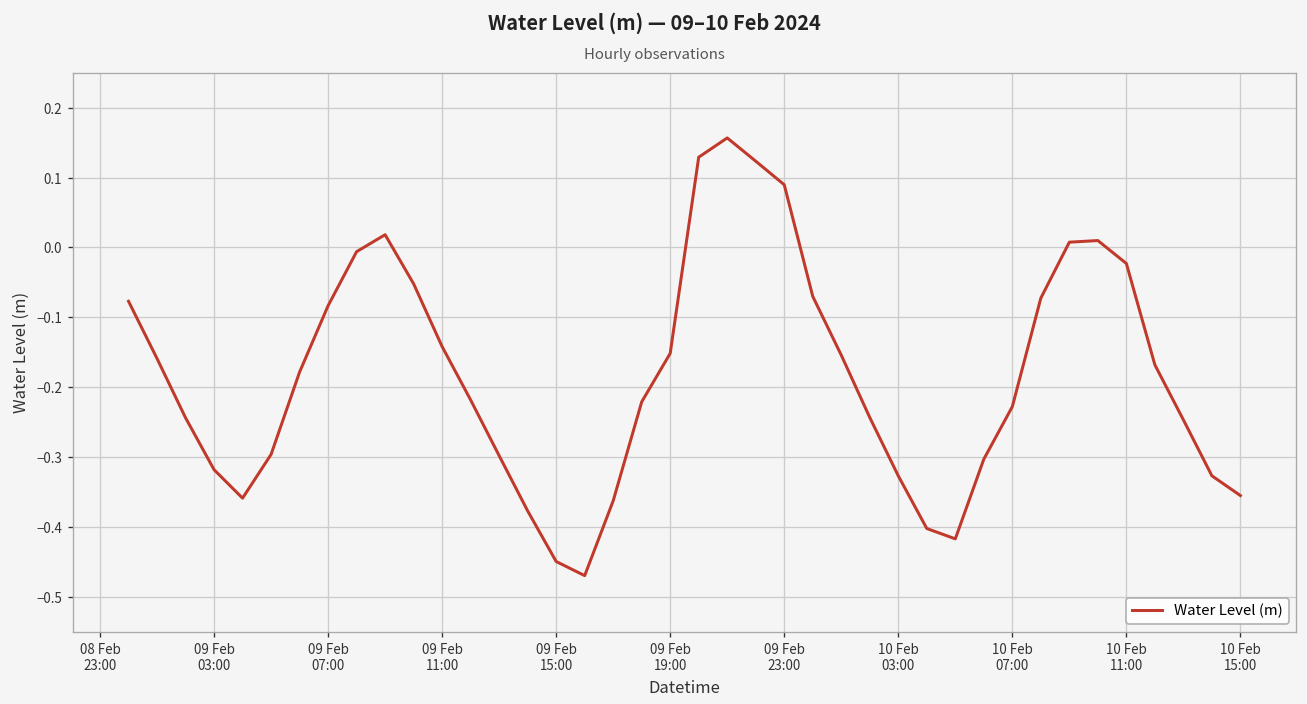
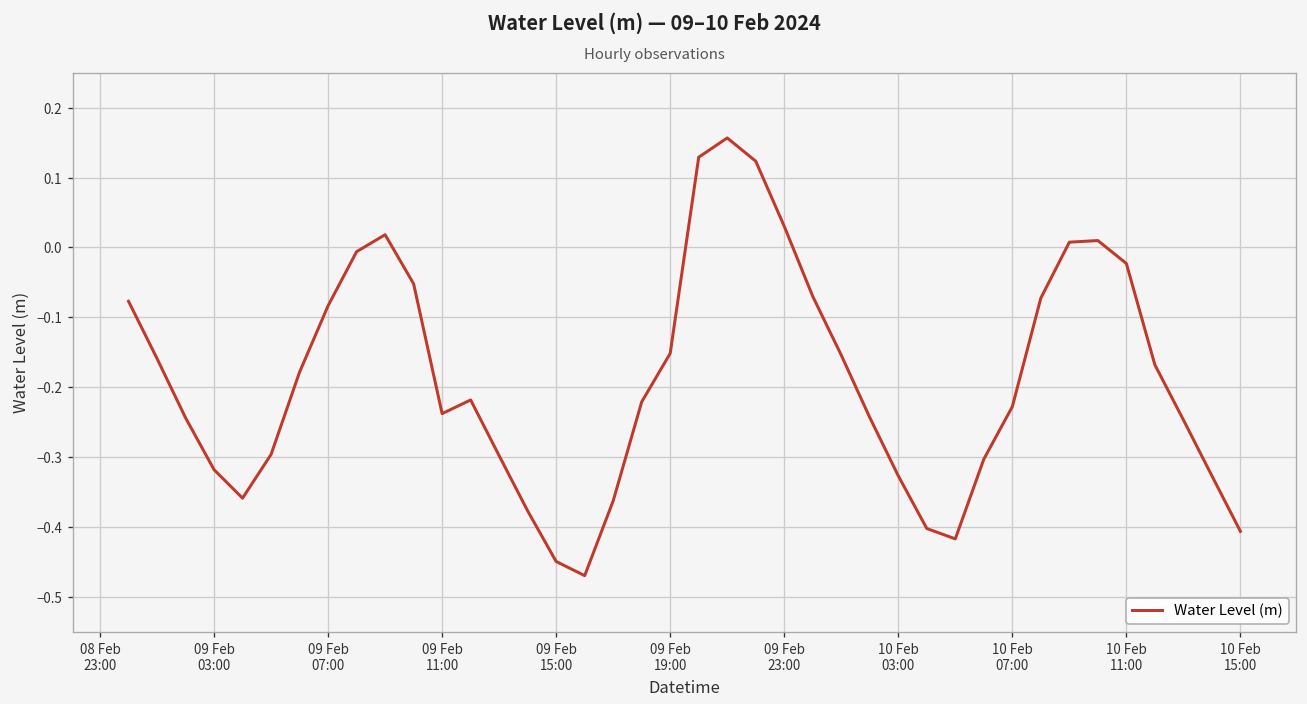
  {
    "09 Feb 03:00": -0.32,
    "09 Feb 07:00": -0.08,
-   "09 Feb 11:00": -0.14,
+   "09 Feb 11:00": -0.24,
    "09 Feb 15:00": -0.45,
    "09 Feb 19:00": -0.15,
-   "09 Feb 23:00": 0.09,
+   "09 Feb 23:00": 0.03,
    "10 Feb 03:00": -0.33,
    "10 Feb 07:00": -0.23,
    "10 Feb 11:00": -0.02,
-   "10 Feb 15:00": -0.36
+   "10 Feb 15:00": -0.41
  }
